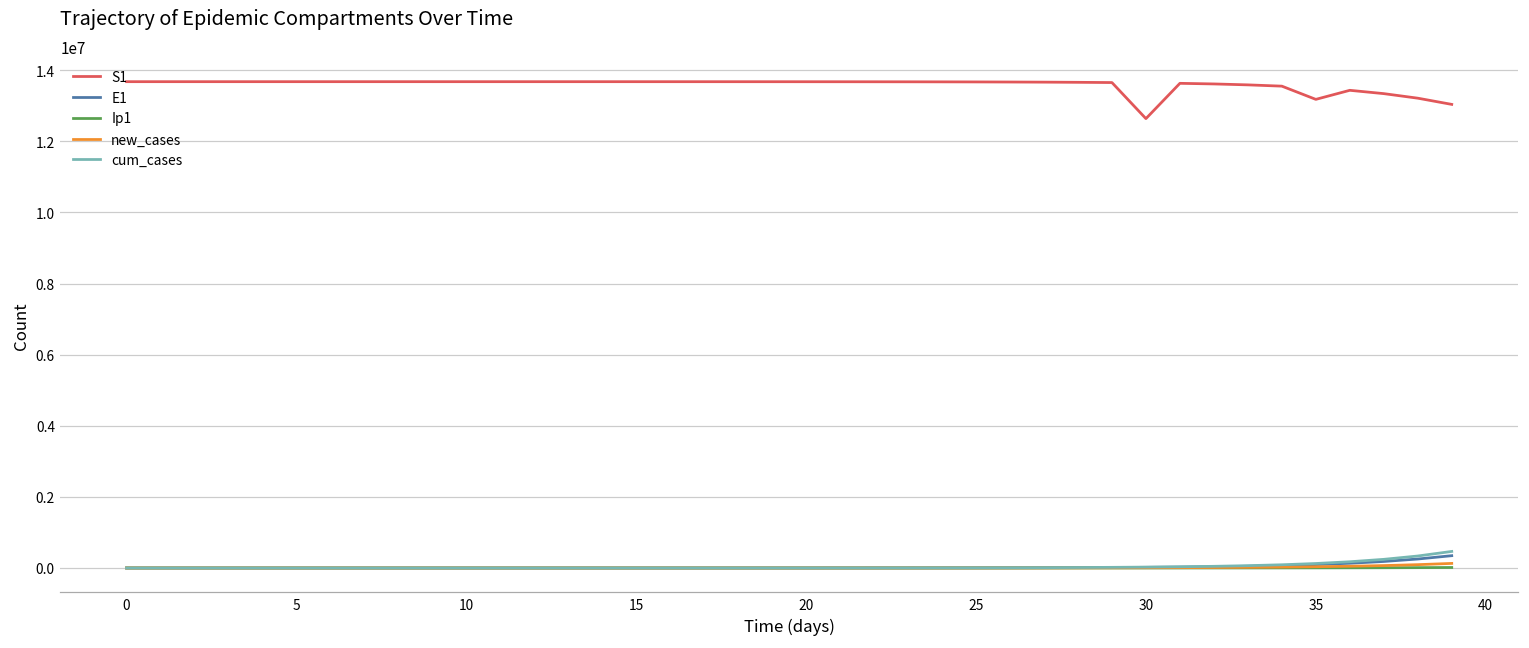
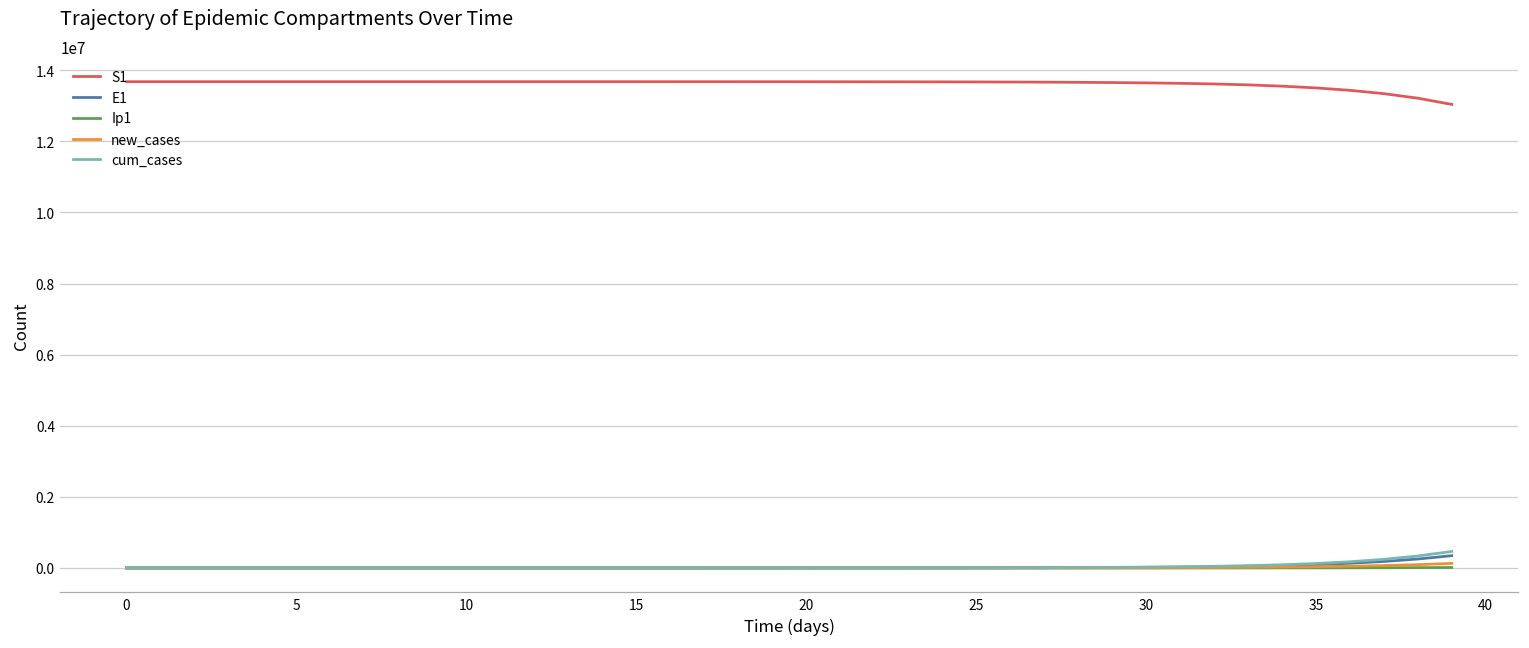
  {
    "S1": {
      "0": 13700000,
      "5": 13700000,
      "10": 13700000,
      "15": 13700000,
      "20": 13700000,
      "25": 13700000,
-     "30": 12600000,
-     "35": 13200000
+     "30": 13600000,
+     "35": 13500000
    }
  }
